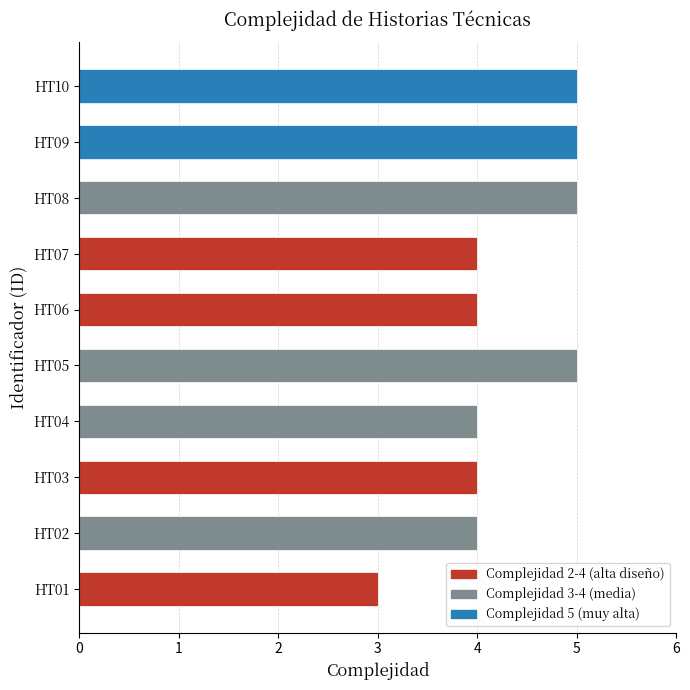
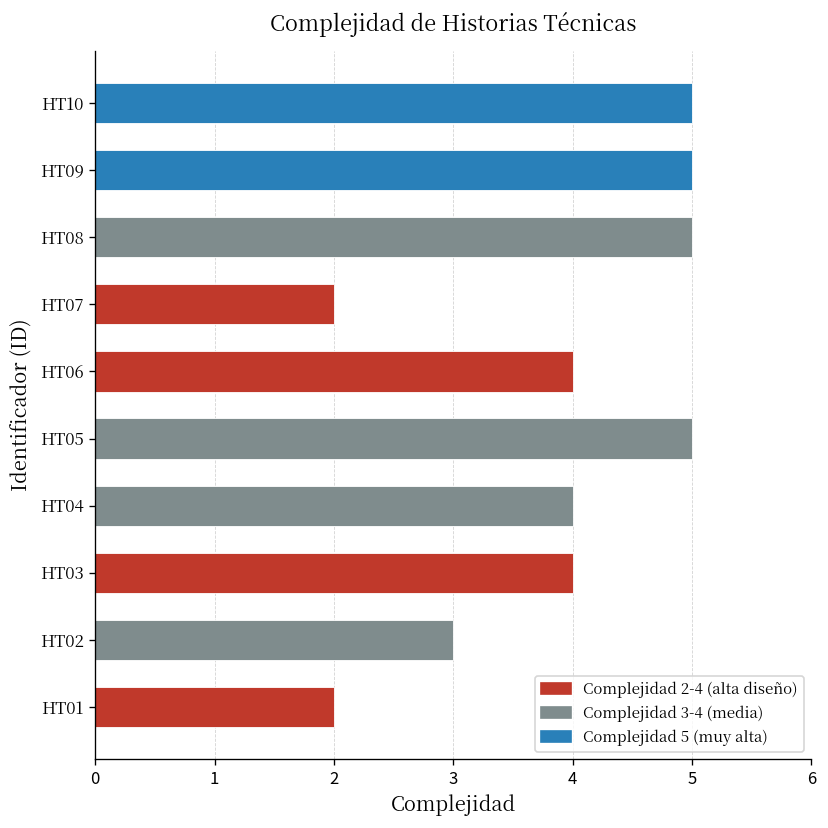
  {
    "HT10": 5,
    "HT09": 5,
    "HT08": 5,
-   "HT07": 4,
+   "HT07": 2,
    "HT06": 4,
    "HT05": 5,
    "HT04": 4,
    "HT03": 4,
-   "HT02": 4,
-   "HT01": 3
+   "HT02": 3,
+   "HT01": 2
  }
